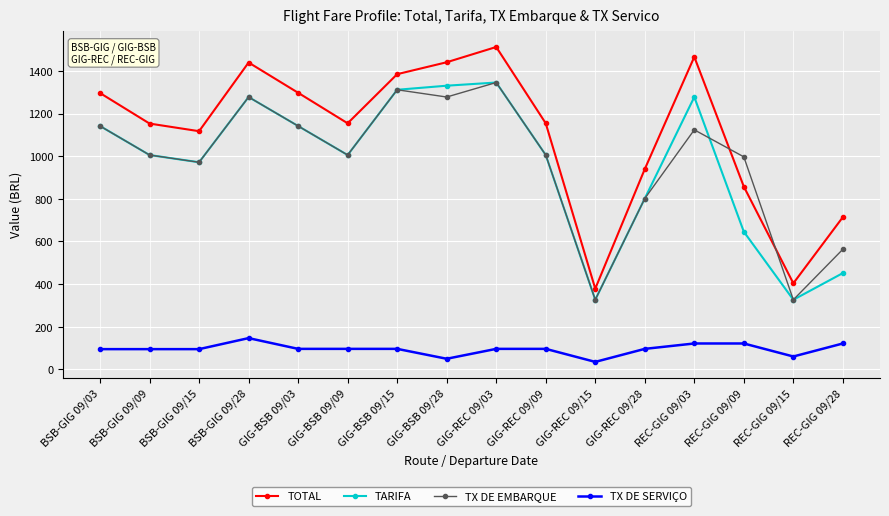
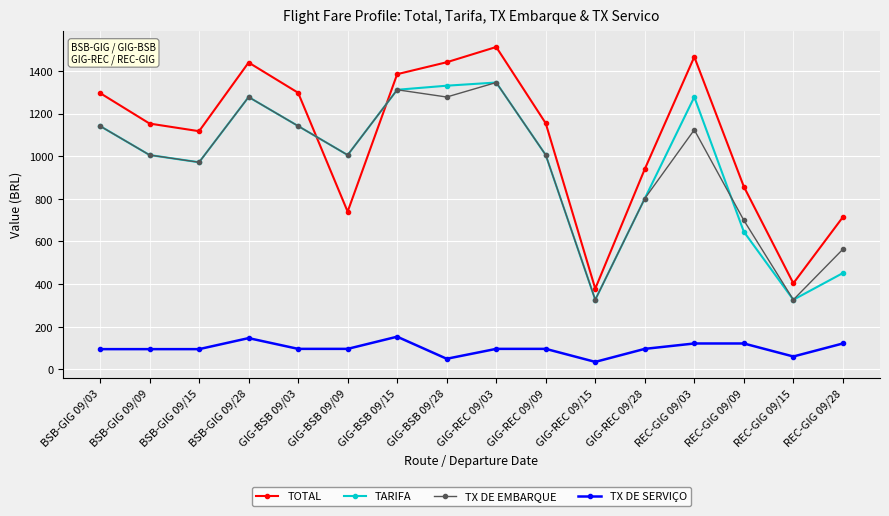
  {
    "TOTAL": {
      "BSB-GIG 09/03": 1300,
      "BSB-GIG 09/09": 1150,
      "BSB-GIG 09/15": 1120,
      "BSB-GIG 09/28": 1440,
      "GIG-BSB 09/03": 1300,
-     "GIG-BSB 09/09": 1150,
+     "GIG-BSB 09/09": 740,
      "GIG-BSB 09/15": 1380,
      "GIG-BSB 09/28": 1440,
      "GIG-REC 09/03": 1510,
      "GIG-REC 09/09": 1150,
      "GIG-REC 09/15": 380,
      "GIG-REC 09/28": 940,
      "REC-GIG 09/03": 1470,
      "REC-GIG 09/09": 860,
      "REC-GIG 09/15": 400,
      "REC-GIG 09/28": 710
    },
    "TARIFA": {
      "GIG-BSB 09/28": 1330,
      "REC-GIG 09/03": 1280,
      "REC-GIG 09/09": 650,
      "REC-GIG 09/28": 450
    },
    "TX DE EMBARQUE": {
      "GIG-BSB 09/28": 1280,
      "REC-GIG 09/03": 1120,
-     "REC-GIG 09/09": 1000,
+     "REC-GIG 09/09": 700,
      "REC-GIG 09/28": 560
    },
    "TX DE SERVIÇO": {
      "BSB-GIG 09/03": 90,
      "BSB-GIG 09/09": 90,
      "BSB-GIG 09/15": 90,
      "BSB-GIG 09/28": 150,
      "GIG-BSB 09/03": 100,
      "GIG-BSB 09/09": 100,
-     "GIG-BSB 09/15": 100,
+     "GIG-BSB 09/15": 150,
      "GIG-BSB 09/28": 50,
      "GIG-REC 09/03": 100,
      "GIG-REC 09/09": 100,
      "GIG-REC 09/15": 30,
      "GIG-REC 09/28": 100,
      "REC-GIG 09/03": 120,
      "REC-GIG 09/09": 120,
      "REC-GIG 09/15": 60,
      "REC-GIG 09/28": 120
    }
  }
